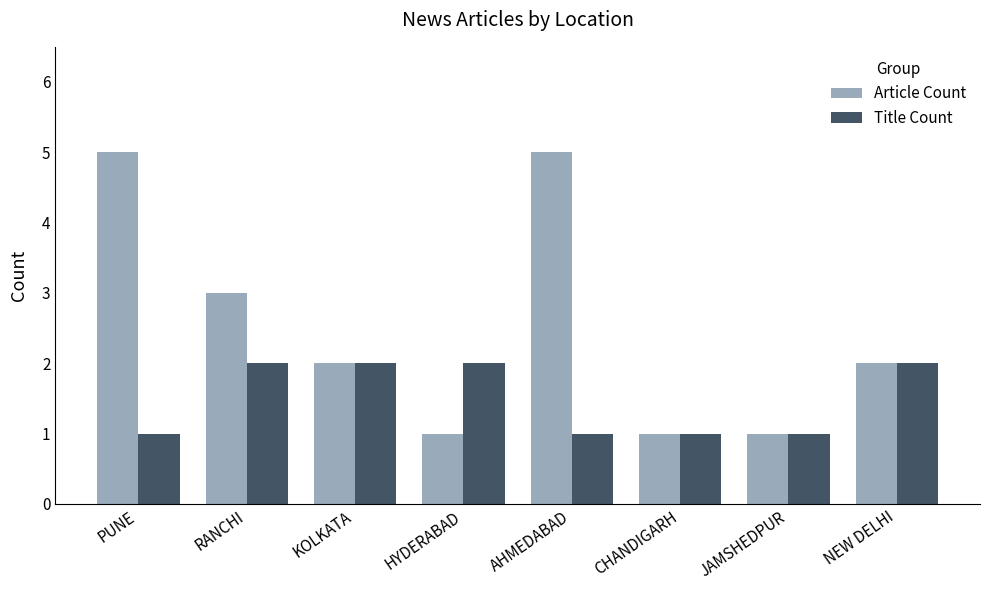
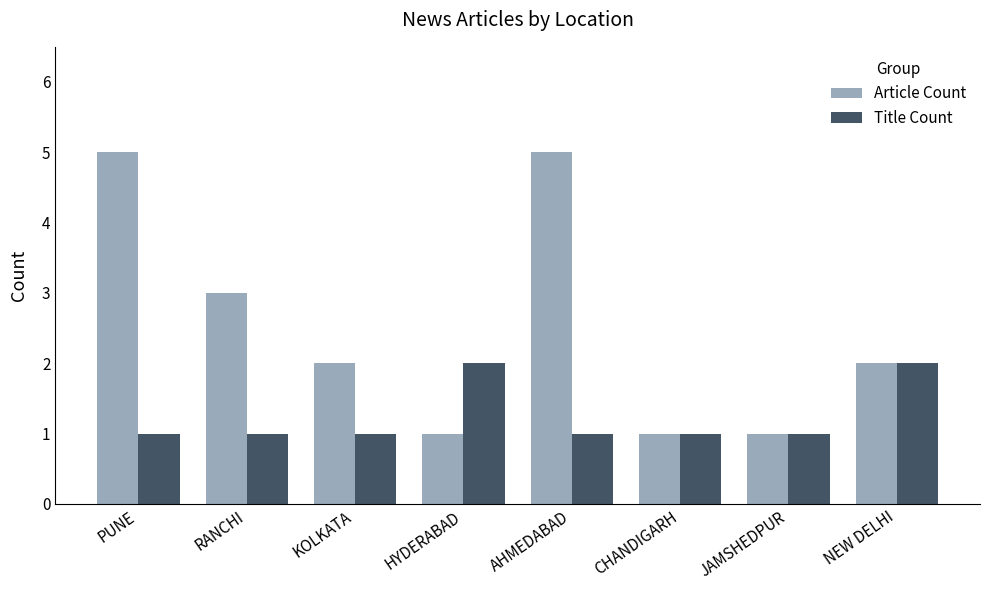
  {
    "Article Count": {
      "PUNE": 5,
      "RANCHI": 3,
      "KOLKATA": 2,
      "HYDERABAD": 1,
      "AHMEDABAD": 5,
      "CHANDIGARH": 1,
      "JAMSHEDPUR": 1,
      "NEW DELHI": 2
    },
    "Title Count": {
      "PUNE": 1,
-     "RANCHI": 2,
-     "KOLKATA": 2,
+     "RANCHI": 1,
+     "KOLKATA": 1,
      "HYDERABAD": 2,
      "AHMEDABAD": 1,
      "CHANDIGARH": 1,
      "JAMSHEDPUR": 1,
      "NEW DELHI": 2
    }
  }
